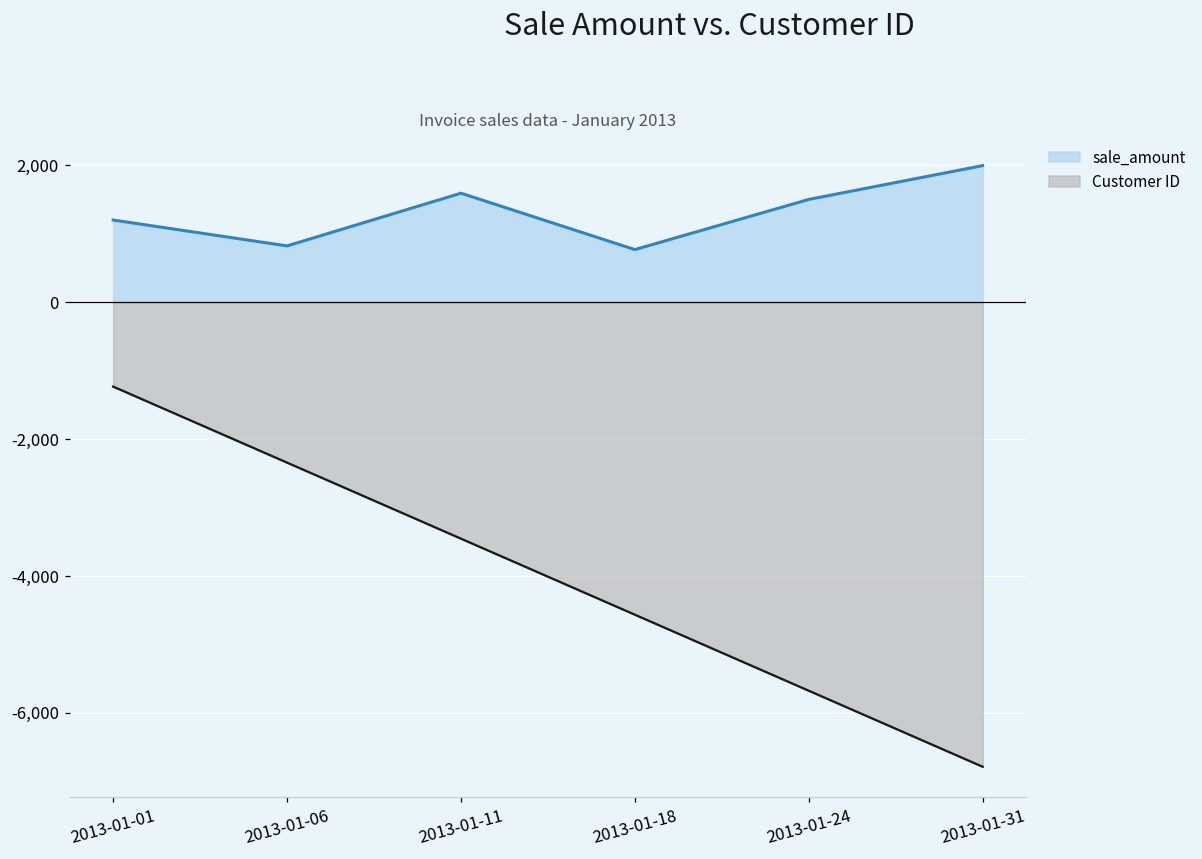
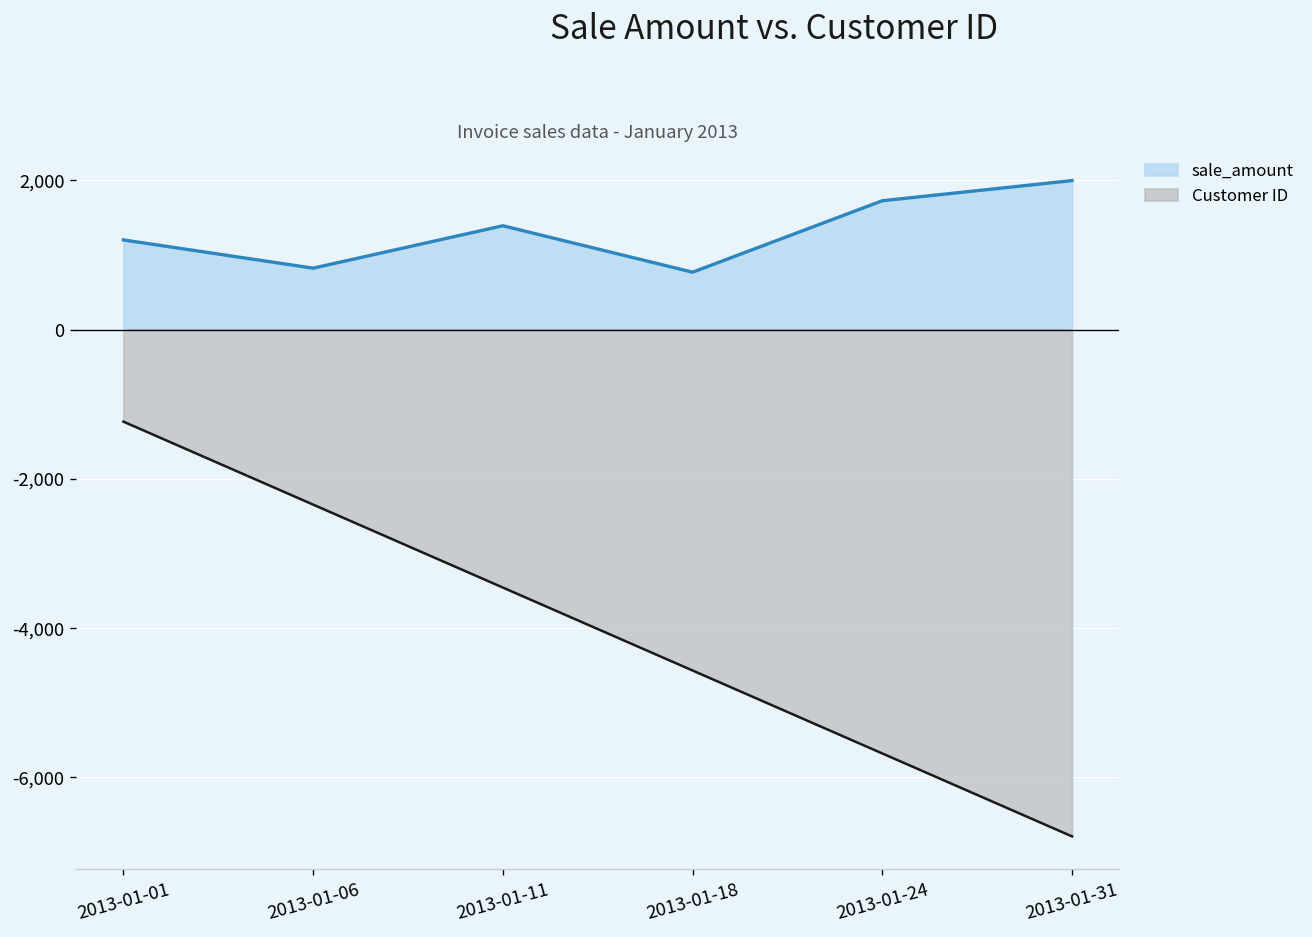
  {
    "sale_amount": {
      "2013-01-01": "1,200",
      "2013-01-06": "800",
-     "2013-01-11": "1,600",
+     "2013-01-11": "1,400",
      "2013-01-18": "800",
-     "2013-01-24": "1,500",
+     "2013-01-24": "1,700",
      "2013-01-31": "2,000"
    }
  }
